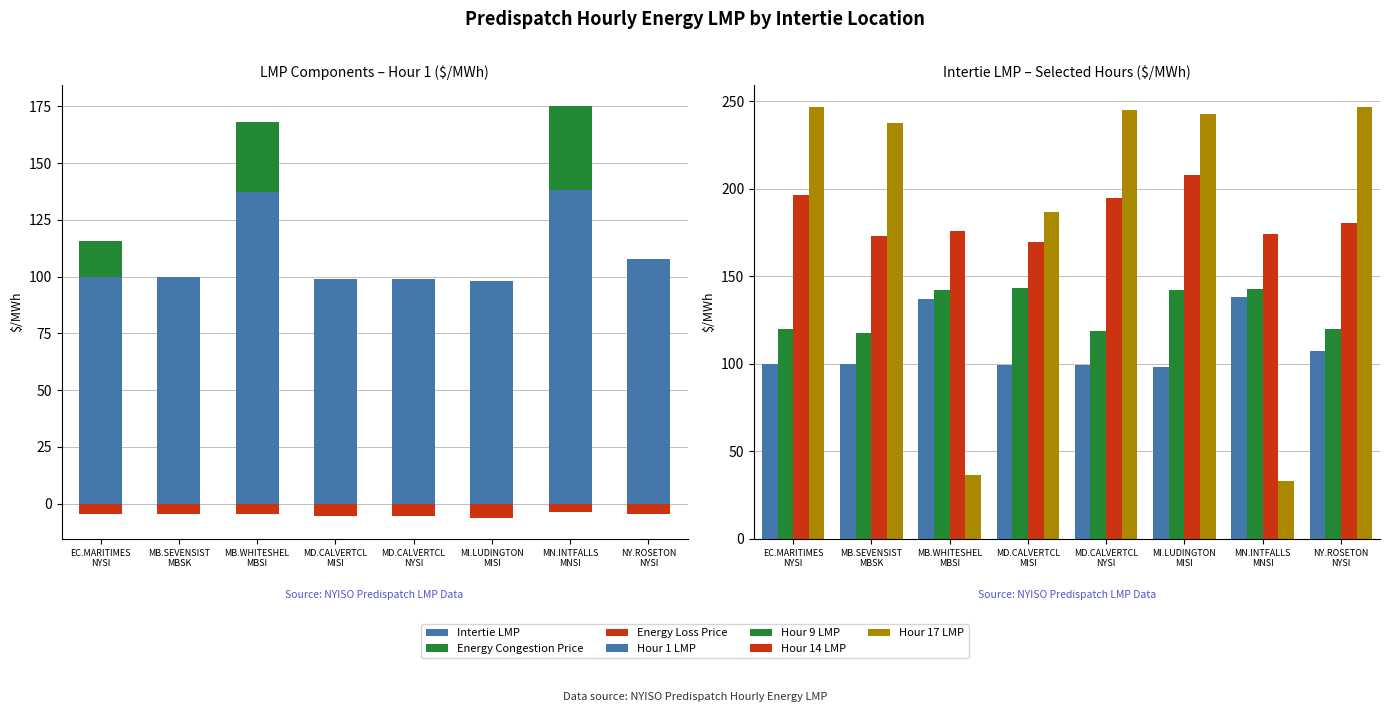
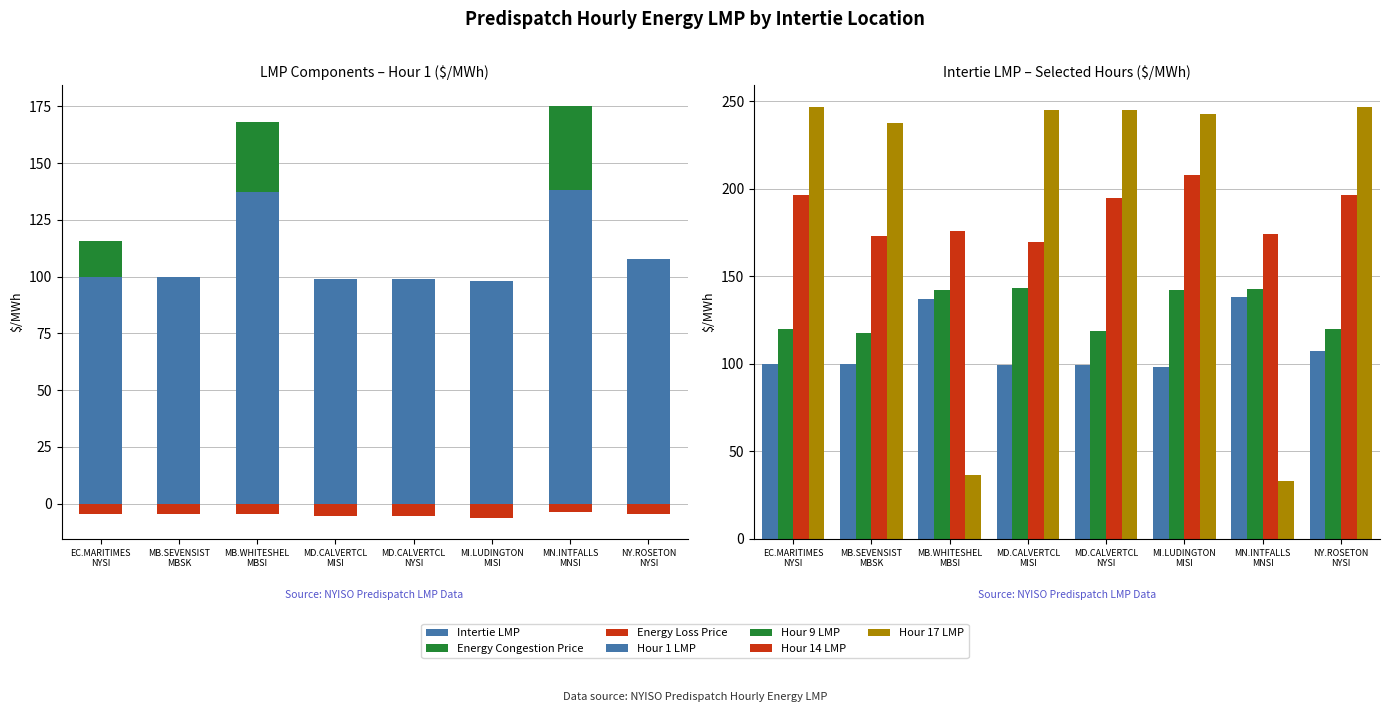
  {
    "LMP Components – Hour 1 ($/MWh)": {
      "Intertie LMP": {
        "EC.MARITIMES NYSI": 100,
        "MB.SEVENSIST MBSK": 100,
        "MB.WHITESHEL MBSI": 137,
        "MD.CALVERTCL MISI": 99,
        "MD.CALVERTCL NYSI": 99,
        "MI.LUDINGTON MISI": 98,
        "MN.INTFALLS MNSI": 138,
        "NY.ROSETON NYSI": 108
      },
      "Energy Congestion Price": {
        "EC.MARITIMES NYSI": 16,
        "MB.SEVENSIST MBSK": 0,
        "MB.WHITESHEL MBSI": 31,
        "MD.CALVERTCL MISI": 0,
        "MD.CALVERTCL NYSI": 0,
        "MI.LUDINGTON MISI": 0,
        "MN.INTFALLS MNSI": 37,
        "NY.ROSETON NYSI": 0
      },
      "Energy Loss Price": {
        "EC.MARITIMES NYSI": -5,
        "MB.SEVENSIST MBSK": -5,
        "MB.WHITESHEL MBSI": -5,
        "MD.CALVERTCL MISI": -5,
        "MD.CALVERTCL NYSI": -5,
        "MI.LUDINGTON MISI": -6,
        "MN.INTFALLS MNSI": -4,
        "NY.ROSETON NYSI": -5
      }
    },
    "Intertie LMP – Selected Hours ($/MWh)": {
      "Hour 1 LMP": {
        "EC.MARITIMES NYSI": 100,
        "MB.SEVENSIST MBSK": 100,
        "MB.WHITESHEL MBSI": 137,
        "MD.CALVERTCL MISI": 99,
        "MD.CALVERTCL NYSI": 99,
        "MI.LUDINGTON MISI": 98,
        "MN.INTFALLS MNSI": 138,
        "NY.ROSETON NYSI": 108
      },
      "Hour 9 LMP": {
        "EC.MARITIMES NYSI": 120,
        "MB.SEVENSIST MBSK": 117,
        "MB.WHITESHEL MBSI": 142,
        "MD.CALVERTCL MISI": 144,
        "MD.CALVERTCL NYSI": 119,
        "MI.LUDINGTON MISI": 142,
        "MN.INTFALLS MNSI": 142,
        "NY.ROSETON NYSI": 120
      },
      "Hour 14 LMP": {
        "EC.MARITIMES NYSI": 196,
        "MB.SEVENSIST MBSK": 173,
        "MB.WHITESHEL MBSI": 176,
        "MD.CALVERTCL MISI": 169,
        "MD.CALVERTCL NYSI": 195,
        "MI.LUDINGTON MISI": 208,
        "MN.INTFALLS MNSI": 174,
-       "NY.ROSETON NYSI": 180
+       "NY.ROSETON NYSI": 196
      },
      "Hour 17 LMP": {
        "EC.MARITIMES NYSI": 247,
        "MB.SEVENSIST MBSK": 238,
        "MB.WHITESHEL MBSI": 36,
-       "MD.CALVERTCL MISI": 187,
+       "MD.CALVERTCL MISI": 245,
        "MD.CALVERTCL NYSI": 245,
        "MI.LUDINGTON MISI": 242,
        "MN.INTFALLS MNSI": 33,
        "NY.ROSETON NYSI": 247
      }
    }
  }
